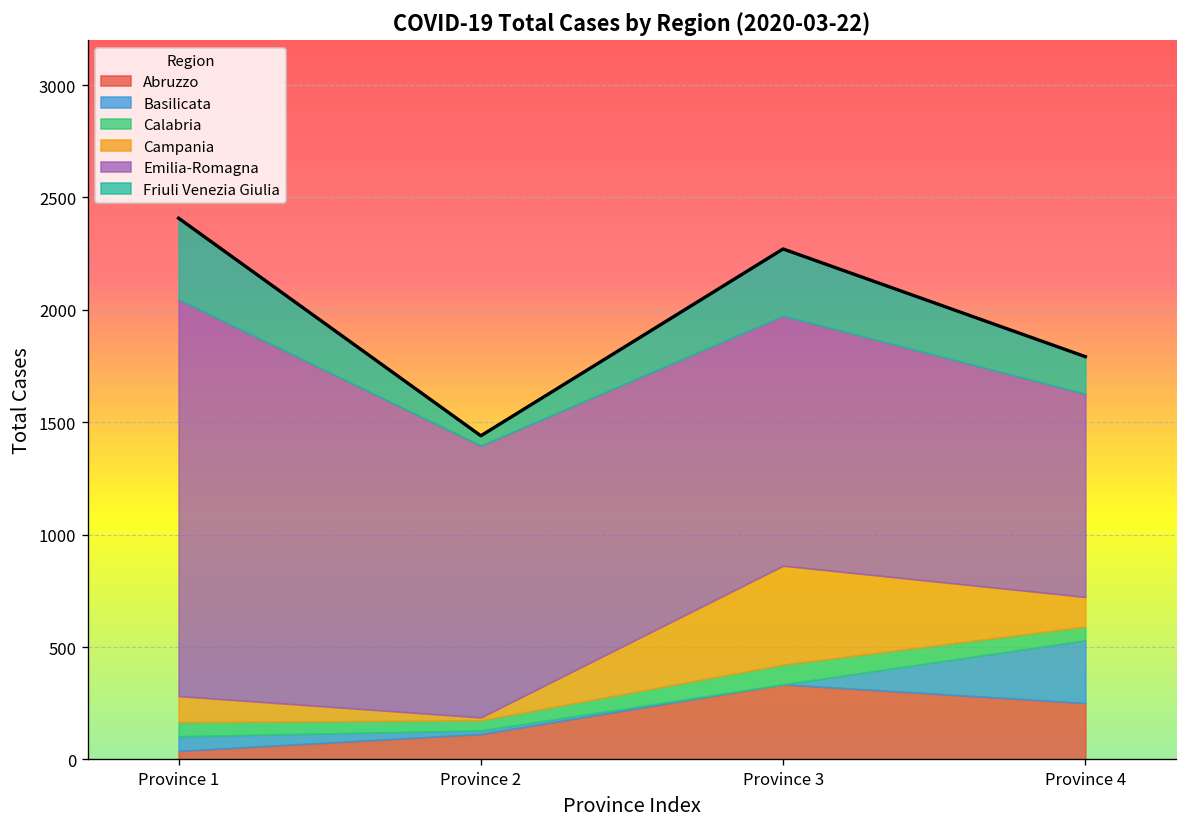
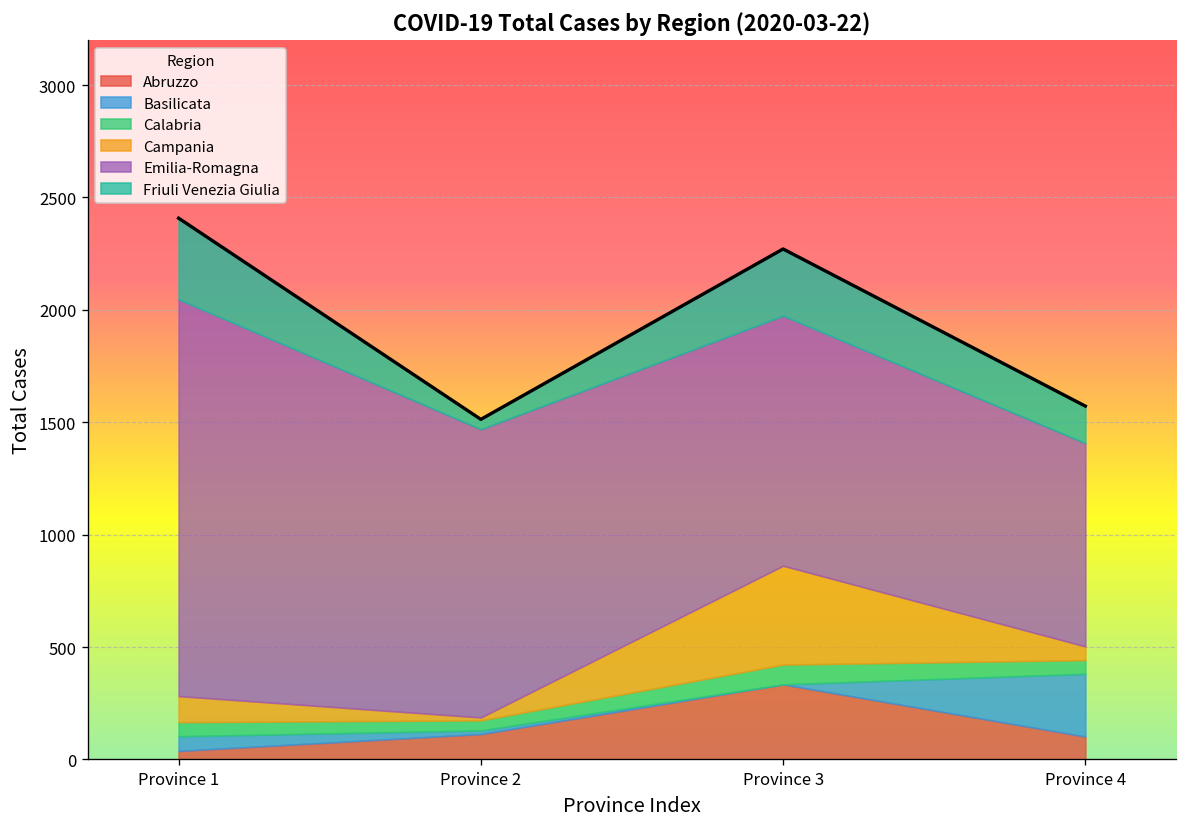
  {
    "Abruzzo": {
      "Province 1": 40,
      "Province 2": 110,
-     "Province 4": 250
+     "Province 4": 100
    },
    "Basilicata": {
      "Province 1": 70,
      "Province 2": 20,
      "Province 4": 280
    },
    "Campania": {
      "Province 1": 120,
      "Province 3": 440,
-     "Province 4": 130
+     "Province 4": 60
    },
    "Emilia-Romagna": {
      "Province 1": 1770,
-     "Province 2": 1210,
+     "Province 2": 1280,
      "Province 3": 1110,
      "Province 4": 900
    }
  }
